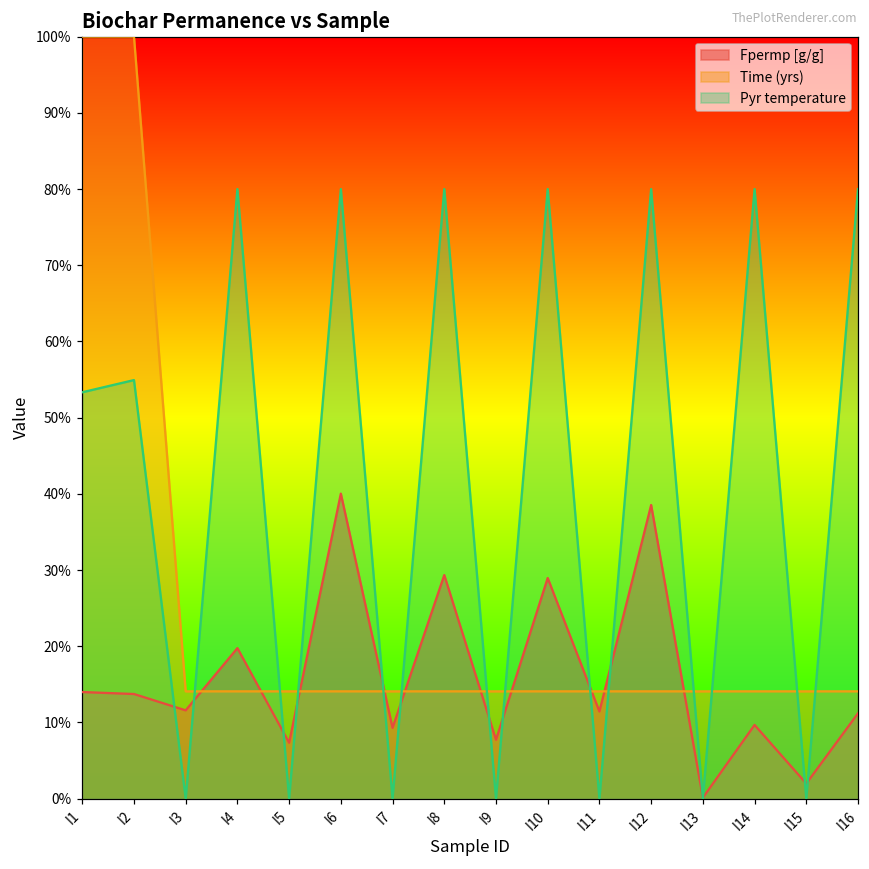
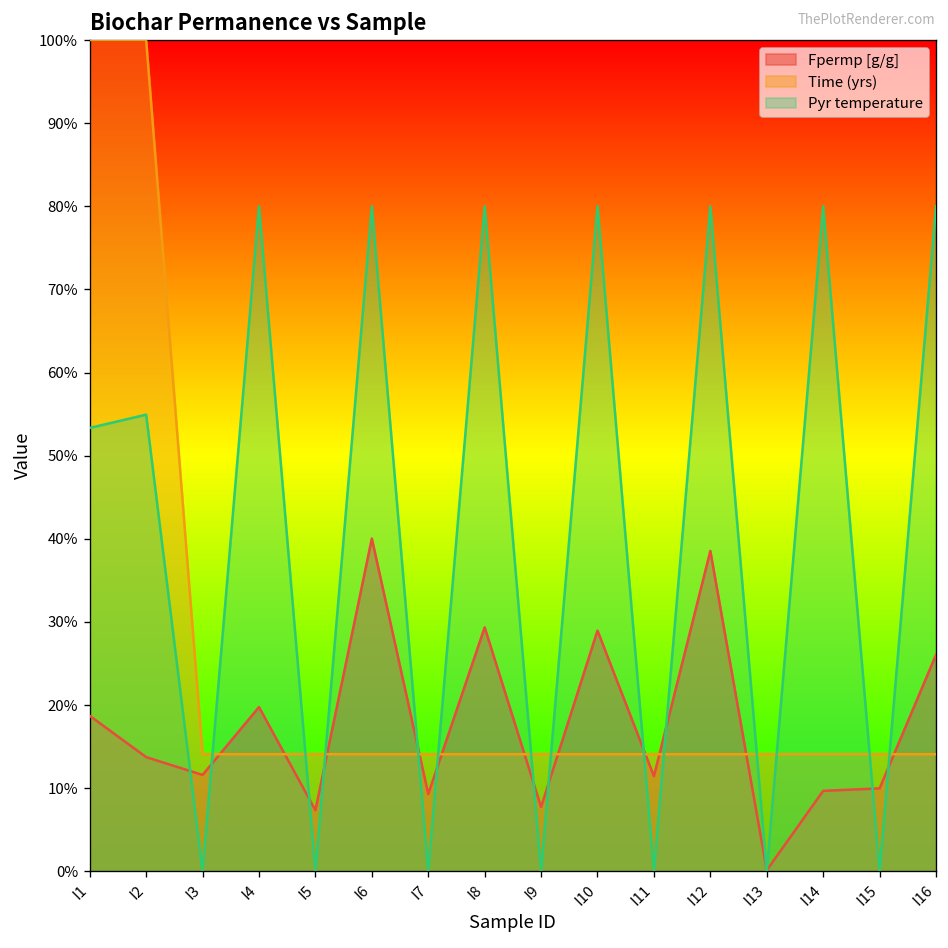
  {
    "Fpermp [g/g]": {
-     "I1": "14%",
+     "I1": "19%",
      "I2": "14%",
      "I3": "12%",
      "I4": "20%",
      "I5": "7%",
      "I6": "40%",
      "I7": "9%",
      "I8": "29%",
      "I9": "8%",
      "I10": "29%",
      "I11": "11%",
      "I12": "39%",
      "I14": "10%",
-     "I15": "2%",
-     "I16": "11%"
+     "I15": "10%",
+     "I16": "26%"
    },
    "Time (yrs)": {
      "I1": "100%",
      "I2": "100%",
      "I3": "14%",
      "I4": "14%",
      "I5": "14%",
      "I6": "14%",
      "I7": "14%",
      "I8": "14%",
      "I9": "14%",
      "I10": "14%",
      "I11": "14%",
      "I12": "14%",
      "I13": "14%",
      "I14": "14%",
      "I15": "14%",
      "I16": "14%"
    },
    "Pyr temperature": {
      "I1": "53%",
      "I2": "55%",
      "I3": "0%",
      "I4": "80%",
      "I5": "0%",
      "I6": "80%",
      "I7": "0%",
      "I8": "80%",
      "I9": "0%",
      "I10": "80%",
      "I11": "0%",
      "I12": "80%",
      "I14": "80%",
      "I15": "0%",
      "I16": "80%"
    }
  }
